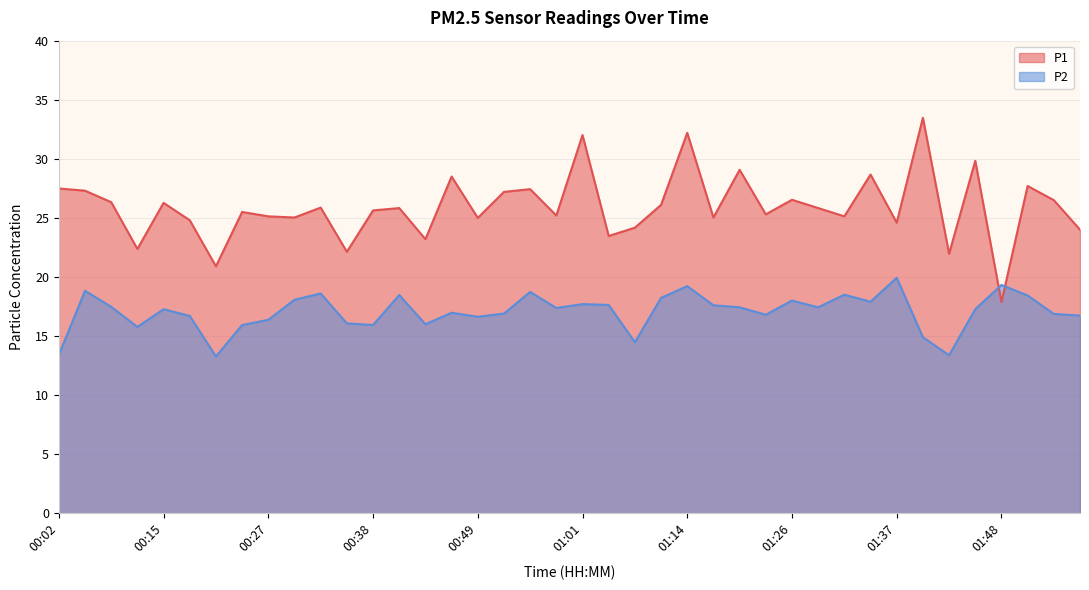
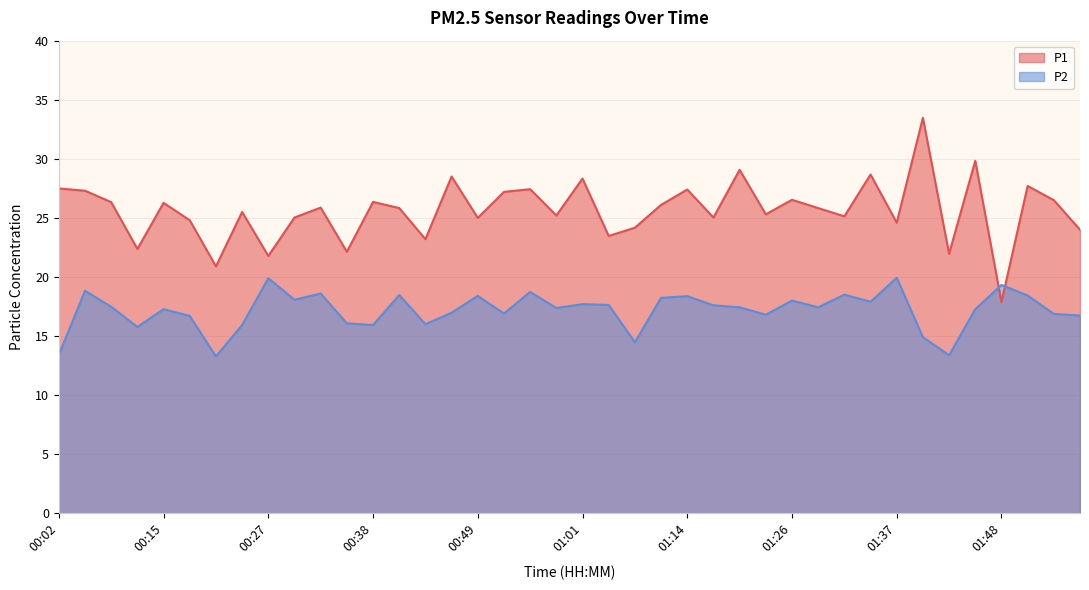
  {
    "P1": {
      "00:02": 27.5,
      "00:15": 26.3,
-     "00:27": 25.1,
-     "00:38": 25.6,
+     "00:27": 21.8,
+     "00:38": 26.4,
      "00:49": 25.0,
-     "01:01": 32.0,
-     "01:14": 32.2,
+     "01:01": 28.3,
+     "01:14": 27.4,
      "01:26": 26.5,
      "01:37": 24.6,
      "01:48": 17.9
    },
    "P2": {
      "00:02": 13.4,
      "00:15": 17.3,
-     "00:27": 16.4,
+     "00:27": 19.9,
      "00:38": 15.9,
-     "00:49": 16.6,
+     "00:49": 18.4,
      "01:01": 17.7,
-     "01:14": 19.2,
+     "01:14": 18.4,
      "01:26": 18.0,
      "01:37": 19.9,
      "01:48": 19.3
    }
  }
